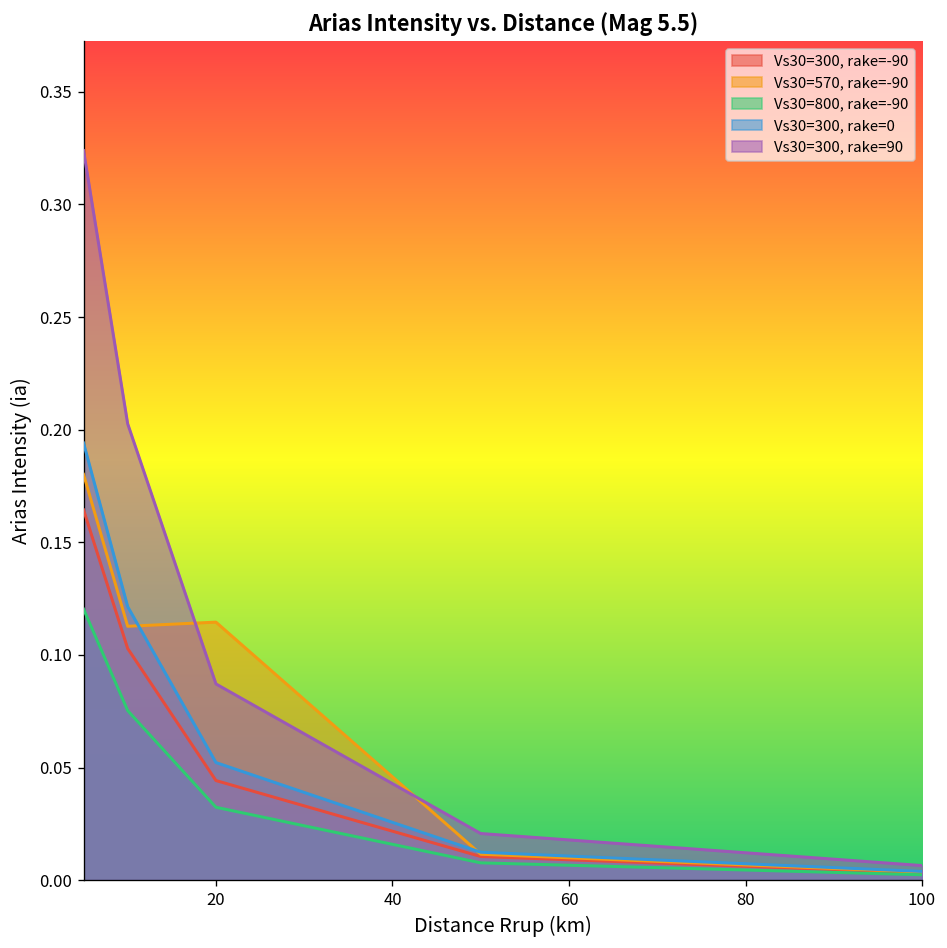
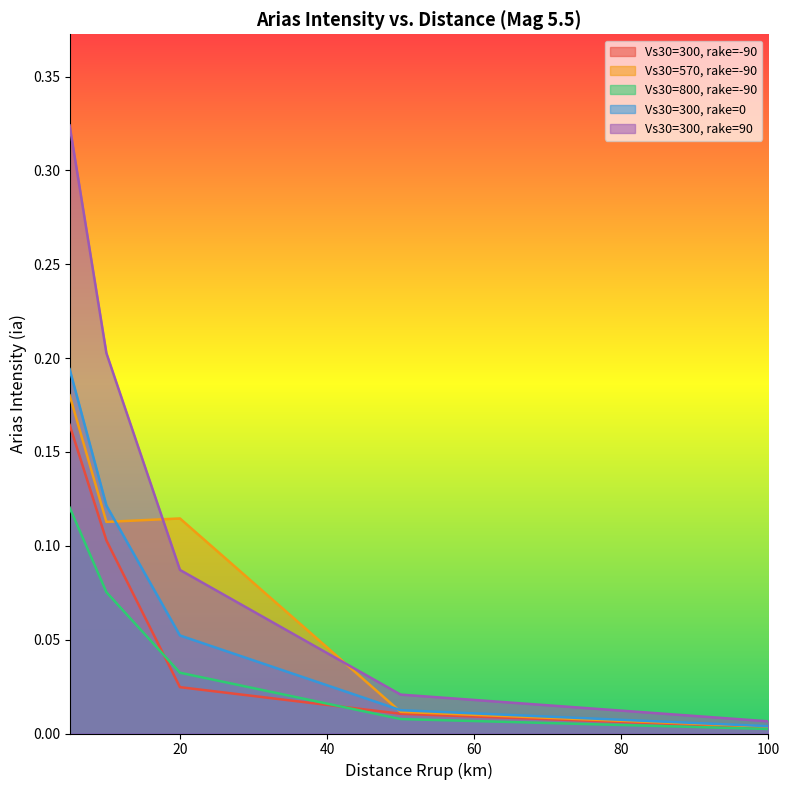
  {
    "Vs30=300, rake=-90": {
-     "20": 0.044
+     "20": 0.025
    },
    "Vs30=570, rake=-90": {
      "20": 0.115
    },
    "Vs30=800, rake=-90": {
      "20": 0.032
    },
    "Vs30=300, rake=0": {
      "20": 0.052
    },
    "Vs30=300, rake=90": {
      "20": 0.087,
      "100": 0.006
    }
  }
